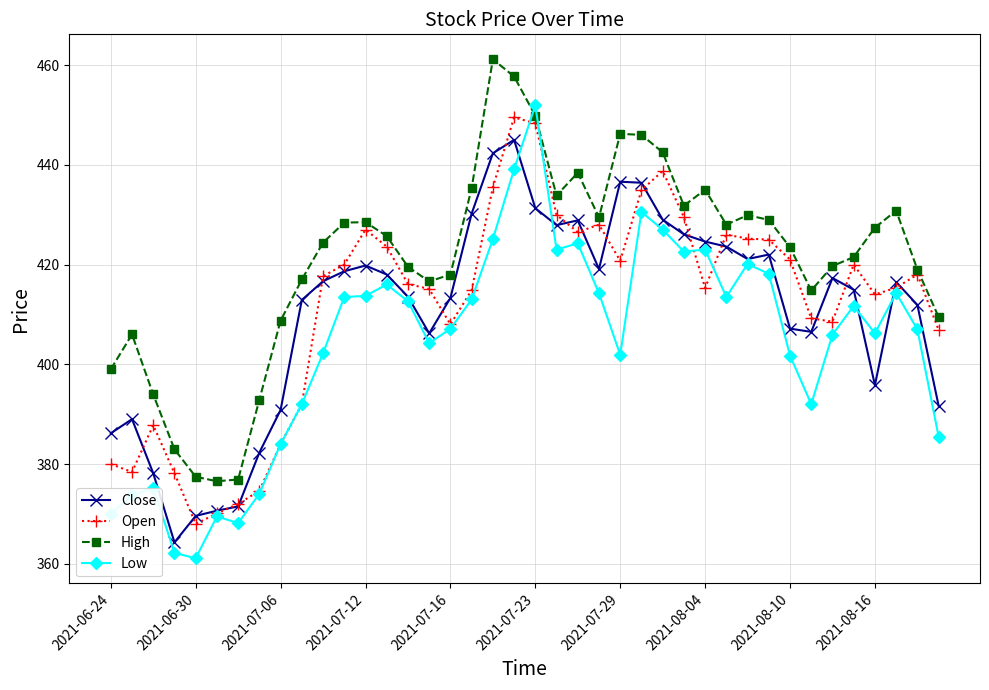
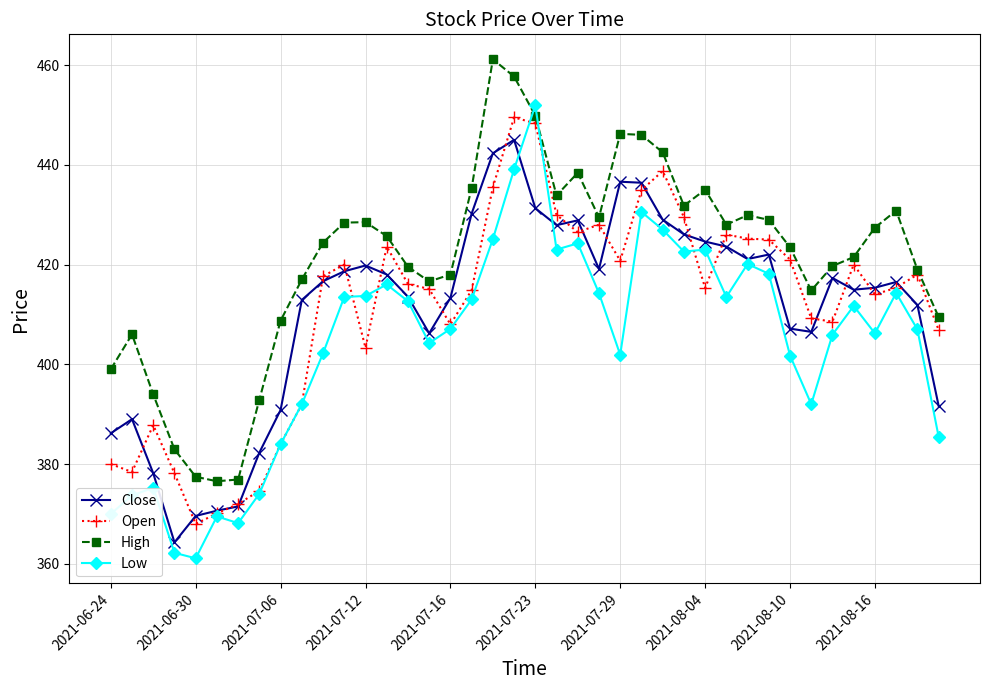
  {
    "Close": {
      "2021-06-24": 386,
      "2021-06-30": 370,
      "2021-07-06": 391,
      "2021-07-12": 420,
      "2021-07-16": 413,
      "2021-07-23": 431,
      "2021-07-29": 437,
      "2021-08-04": 425,
      "2021-08-10": 407,
-     "2021-08-16": 396
+     "2021-08-16": 415
    },
    "Open": {
      "2021-06-24": 380,
      "2021-06-30": 368,
-     "2021-07-12": 427,
+     "2021-07-12": 403,
      "2021-07-16": 408,
      "2021-07-23": 448,
      "2021-07-29": 421,
      "2021-08-04": 415,
      "2021-08-10": 421,
      "2021-08-16": 414
    },
    "High": {
      "2021-06-24": 399,
      "2021-06-30": 377,
      "2021-07-06": 409,
      "2021-07-12": 429,
      "2021-07-16": 418,
      "2021-07-23": 450,
      "2021-07-29": 446,
      "2021-08-04": 435,
      "2021-08-10": 423,
      "2021-08-16": 427
    },
    "Low": {
      "2021-06-30": 361,
      "2021-07-12": 414,
      "2021-07-16": 407,
      "2021-07-23": 452,
      "2021-07-29": 402,
      "2021-08-04": 423,
      "2021-08-10": 402,
      "2021-08-16": 406
    }
  }
